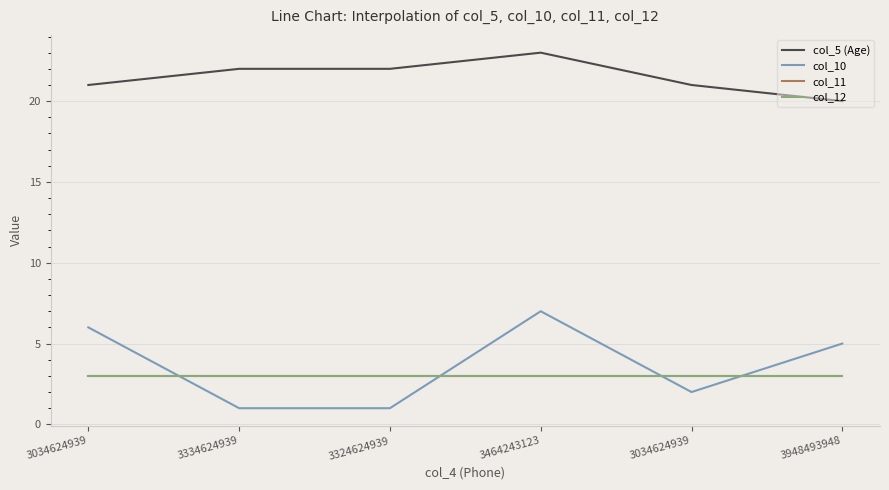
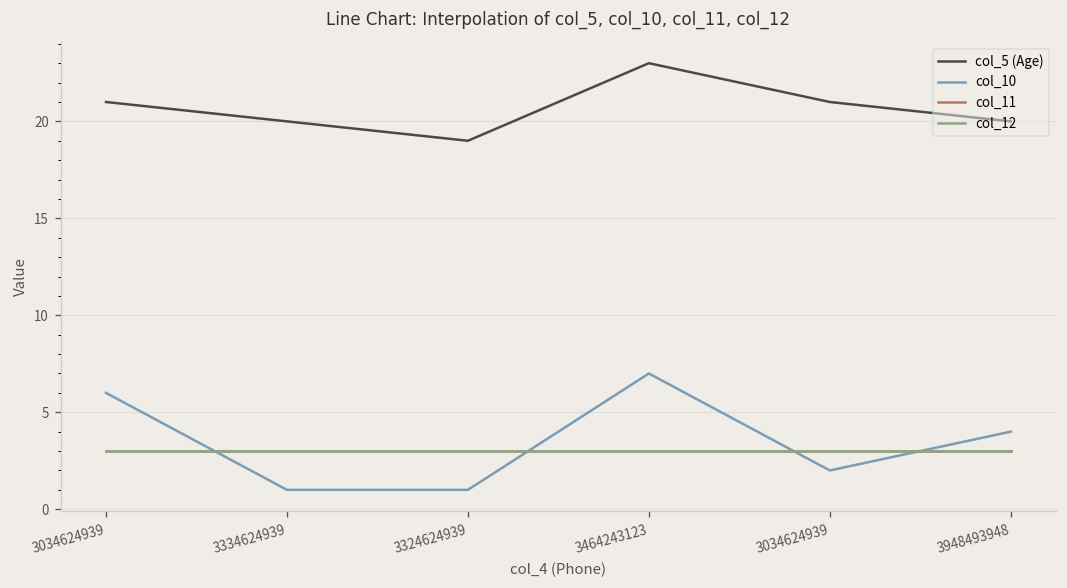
  {
    "col_5 (Age)": {
-     "3334624939": 22,
-     "3324624939": 22,
+     "3334624939": 20,
+     "3324624939": 19,
      "3464243123": 23
    },
    "col_10": {
      "3334624939": 1,
      "3324624939": 1,
      "3464243123": 7,
-     "3948493948": 5
+     "3948493948": 4
    },
    "col_12": {
      "3334624939": 3,
      "3324624939": 3,
      "3464243123": 3,
      "3948493948": 3
    }
  }
